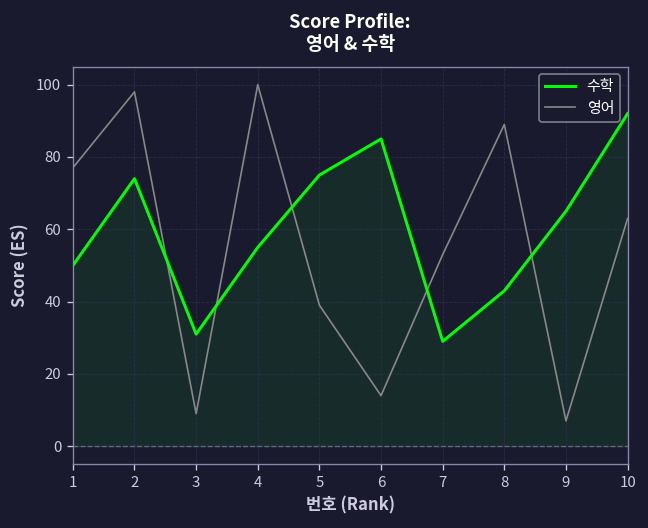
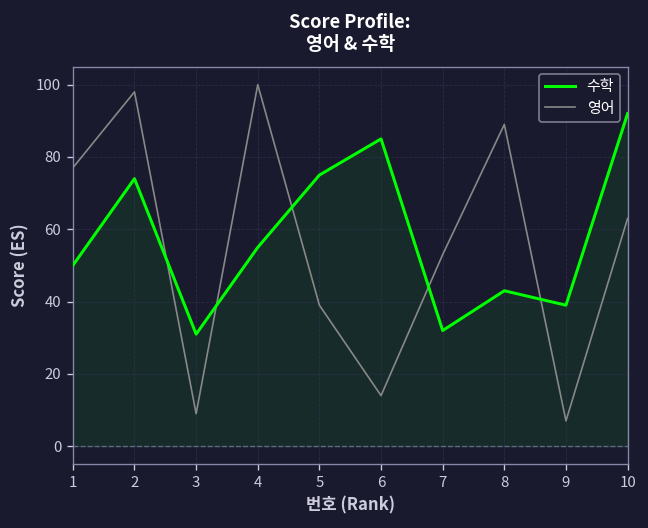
  {
    "수학": {
      "1": 50,
      "2": 74,
      "3": 31,
      "4": 55,
      "5": 75,
      "6": 85,
-     "7": 29,
+     "7": 32,
      "8": 43,
-     "9": 65,
+     "9": 39,
      "10": 92
    },
    "영어": {
      "1": 77,
      "2": 98,
      "3": 9,
      "4": 100,
      "5": 39,
      "6": 14,
      "7": 53,
      "8": 89,
      "9": 7,
      "10": 63
    }
  }
